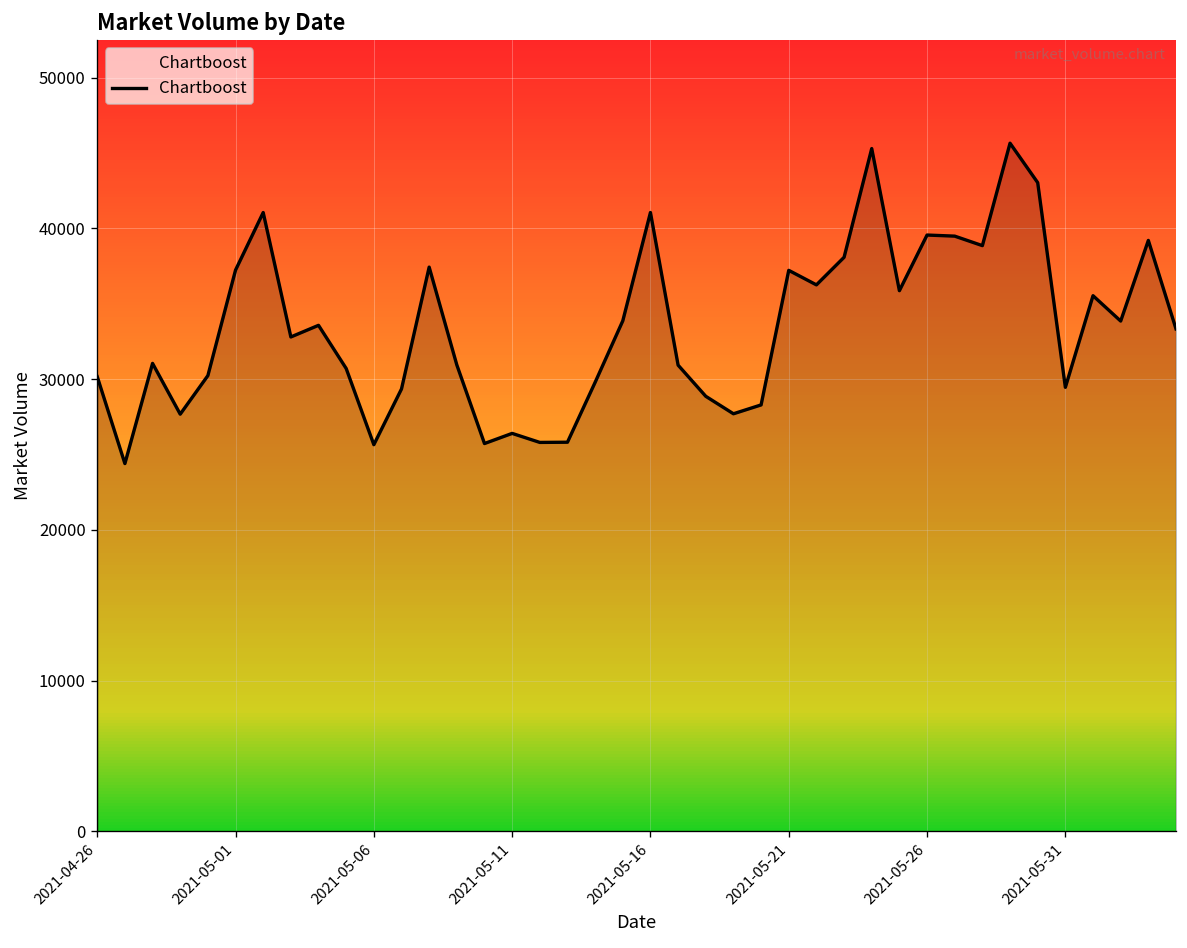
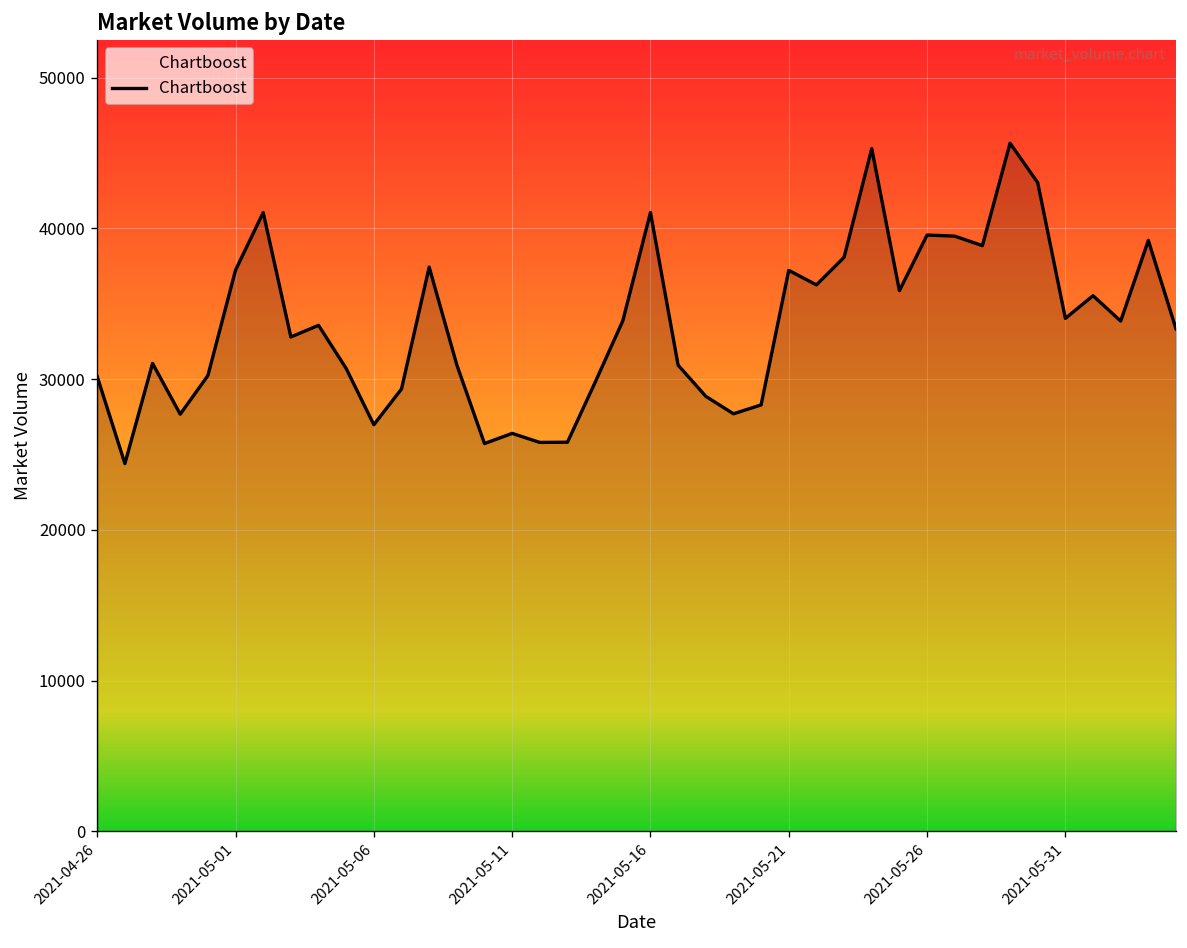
  {
    "2021-04-26": 30200,
    "2021-05-01": 37200,
-   "2021-05-06": 25700,
+   "2021-05-06": 27000,
    "2021-05-11": 26400,
    "2021-05-16": 41100,
    "2021-05-21": 37200,
    "2021-05-26": 39600,
-   "2021-05-31": 29500
+   "2021-05-31": 34000
  }
